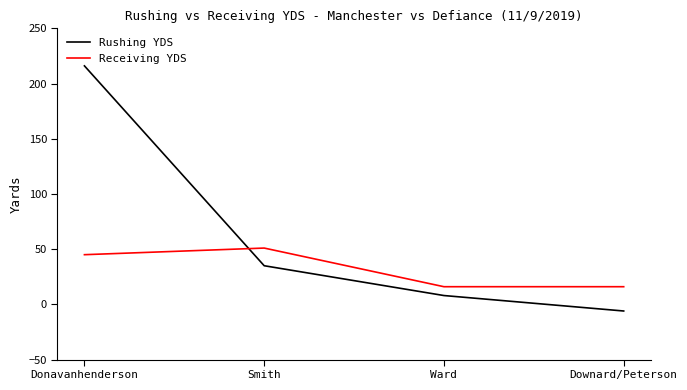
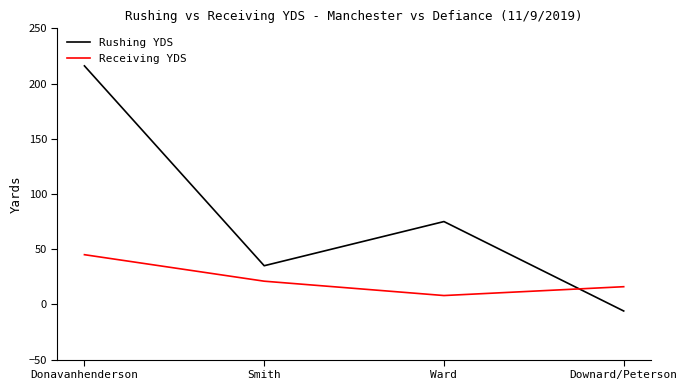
  {
    "Rushing YDS": {
      "Donavanhenderson": 216,
      "Smith": 35,
-     "Ward": 8,
+     "Ward": 75,
      "Downard/Peterson": -6
    },
    "Receiving YDS": {
      "Donavanhenderson": 45,
-     "Smith": 51,
-     "Ward": 16,
+     "Smith": 21,
+     "Ward": 8,
      "Downard/Peterson": 16
    }
  }
